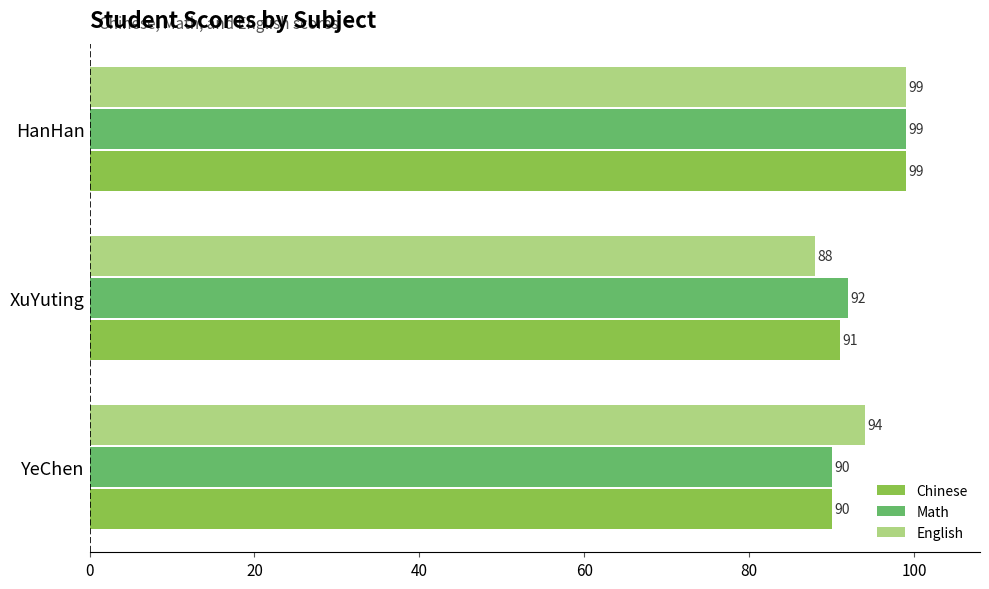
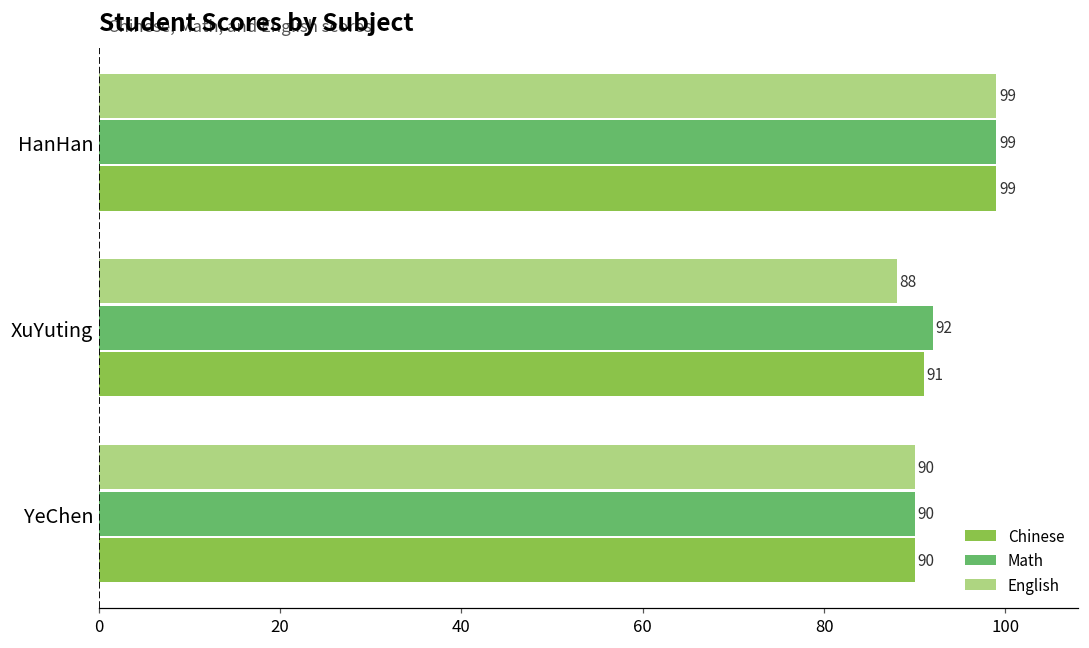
  {
    "English": {
      "HanHan": 99,
      "XuYuting": 88,
-     "YeChen": 94
+     "YeChen": 90
    }
  }
